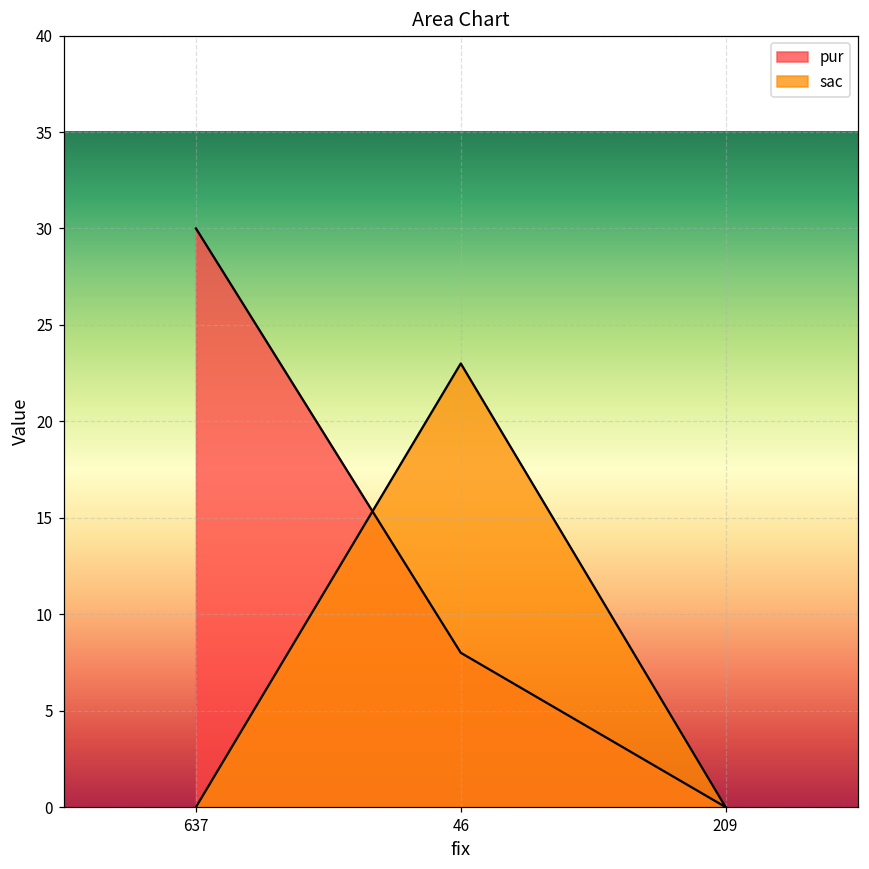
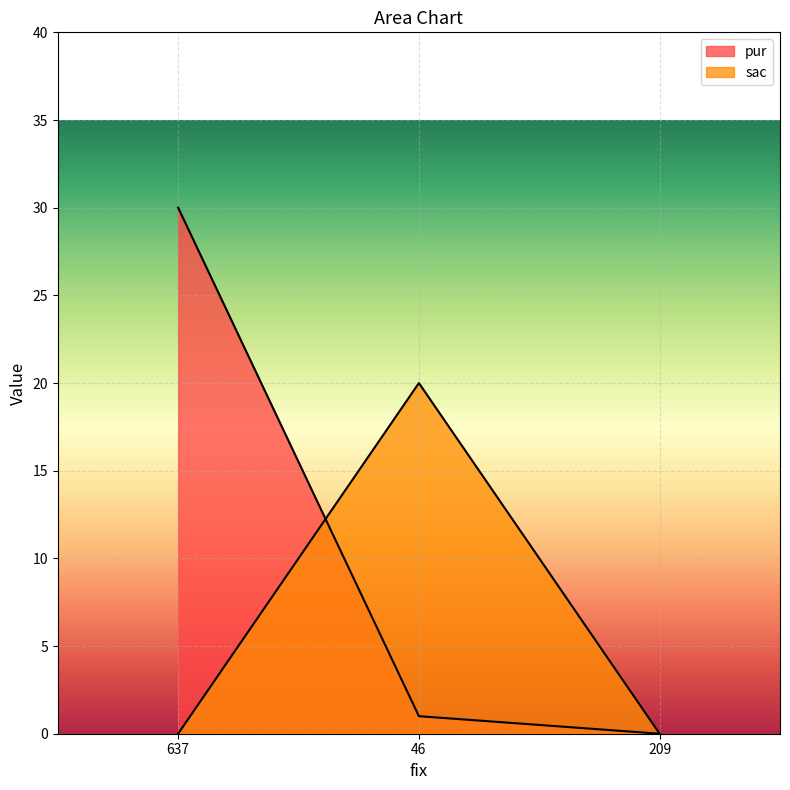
  {
    "pur": {
      "637": 30,
-     "46": 8
+     "46": 1
    },
    "sac": {
      "637": 0,
-     "46": 23
+     "46": 20
    }
  }
